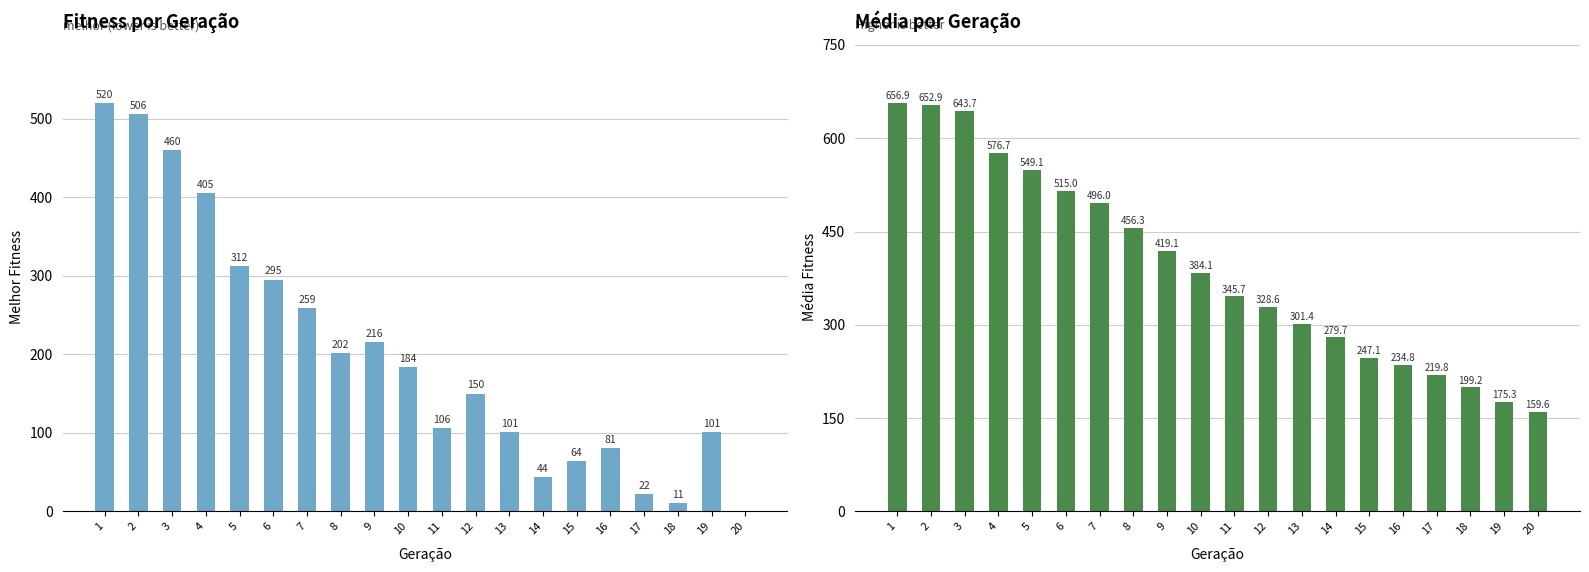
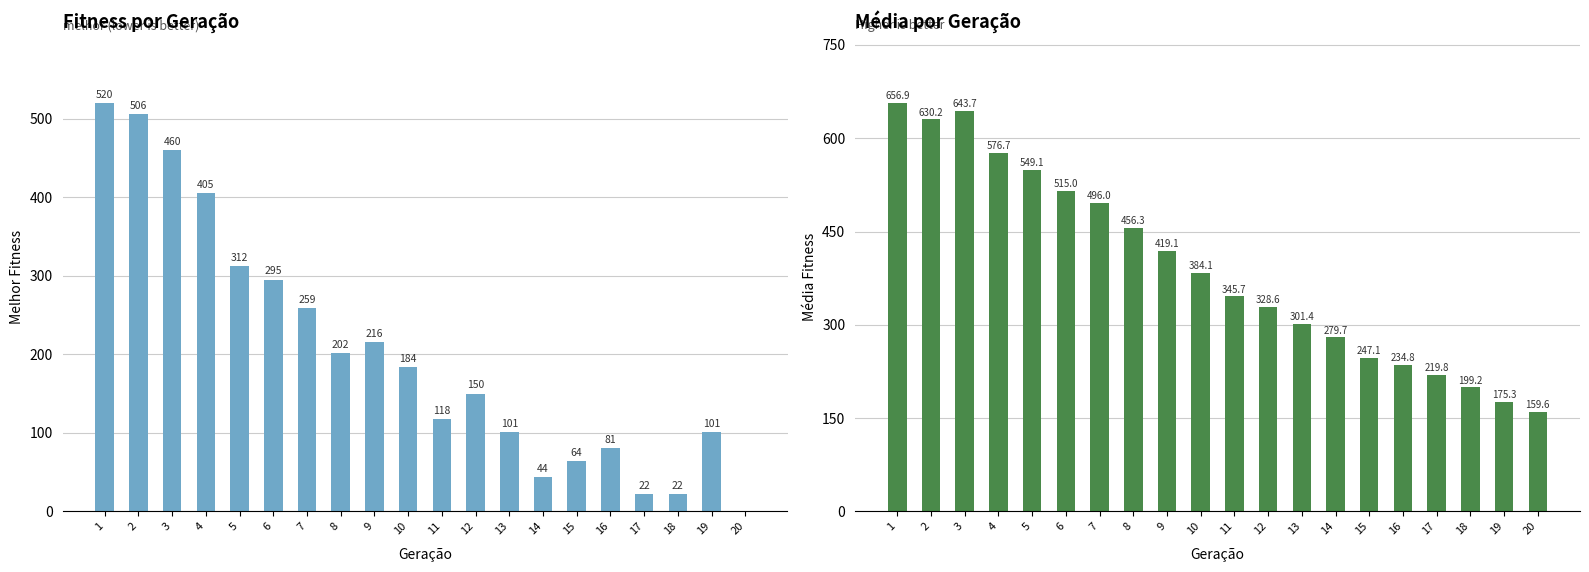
  {
    "Fitness por Geração": {
      "1": 520,
      "2": 506,
      "3": 460,
      "4": 405,
      "5": 312,
      "6": 295,
      "7": 259,
      "8": 202,
      "9": 216,
      "10": 184,
-     "11": 106,
+     "11": 118,
      "12": 150,
      "13": 101,
      "14": 44,
      "15": 64,
      "16": 81,
      "17": 22,
-     "18": 11,
+     "18": 22,
      "19": 101
    },
    "Média por Geração": {
      "1": 656.9,
-     "2": 652.9,
+     "2": 630.2,
      "3": 643.7,
      "4": 576.7,
      "5": 549.1,
      "6": 515.0,
      "7": 496.0,
      "8": 456.3,
      "9": 419.1,
      "10": 384.1,
      "11": 345.7,
      "12": 328.6,
      "13": 301.4,
      "14": 279.7,
      "15": 247.1,
      "16": 234.8,
      "17": 219.8,
      "18": 199.2,
      "19": 175.3,
      "20": 159.6
    }
  }
